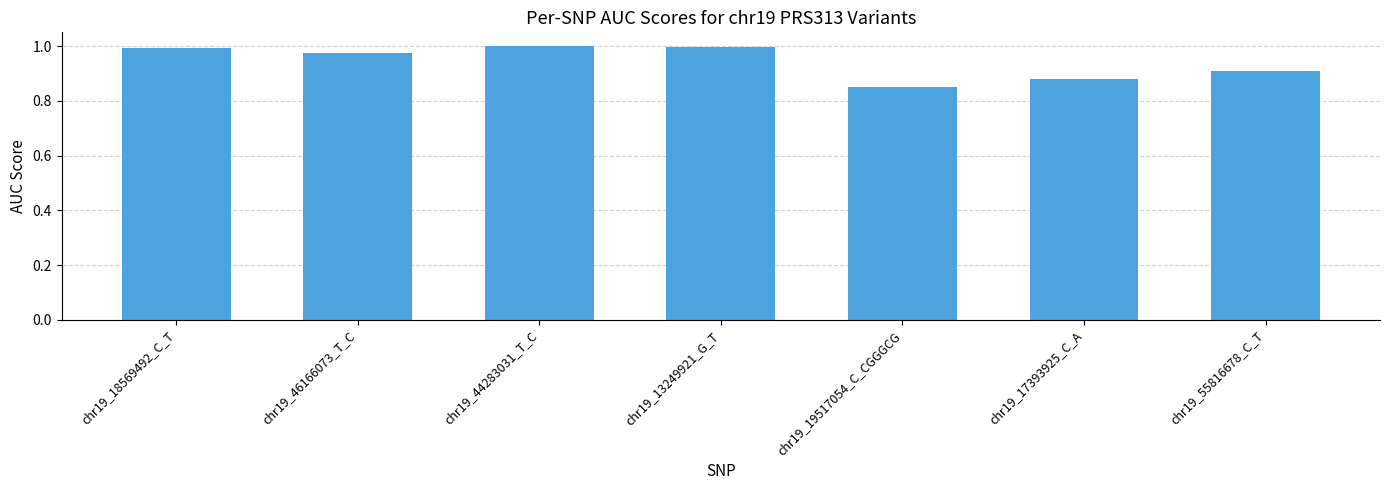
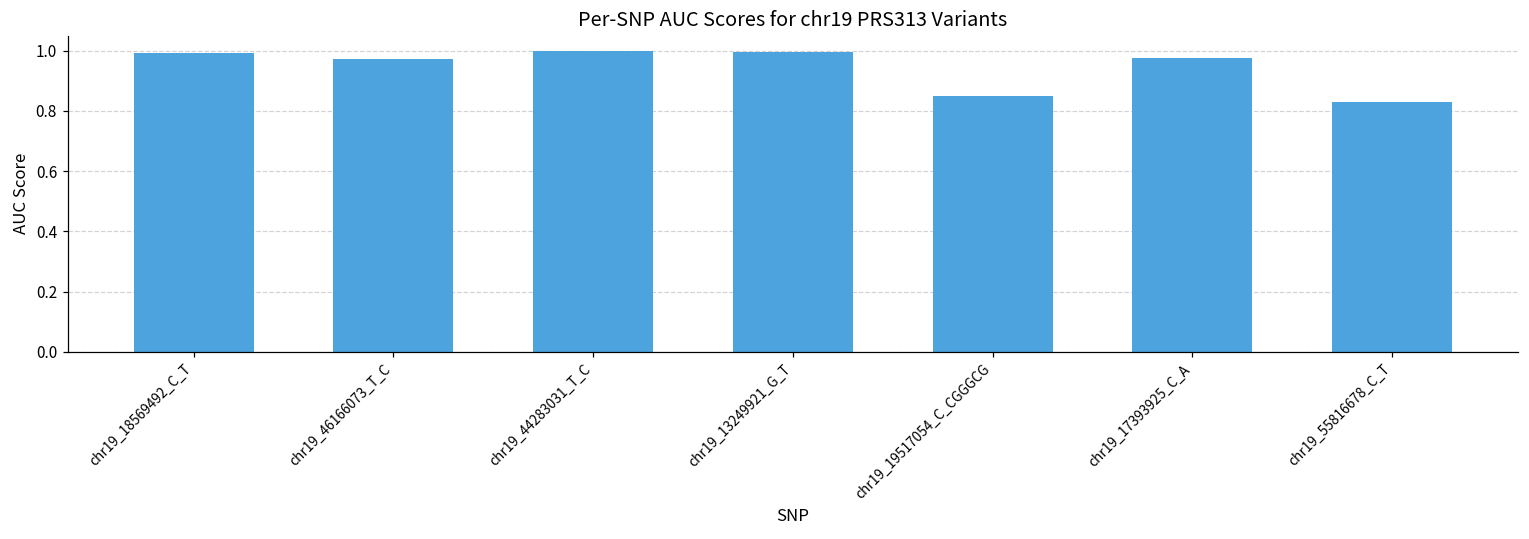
  {
    "chr19_18569492_C_T": 0.99,
    "chr19_46166073_T_C": 0.97,
    "chr19_44283031_T_C": 1.00,
    "chr19_13249921_G_T": 1.00,
    "chr19_19517054_C_CGGGCG": 0.85,
-   "chr19_17393925_C_A": 0.88,
-   "chr19_55816678_C_T": 0.91
+   "chr19_17393925_C_A": 0.97,
+   "chr19_55816678_C_T": 0.83
  }
